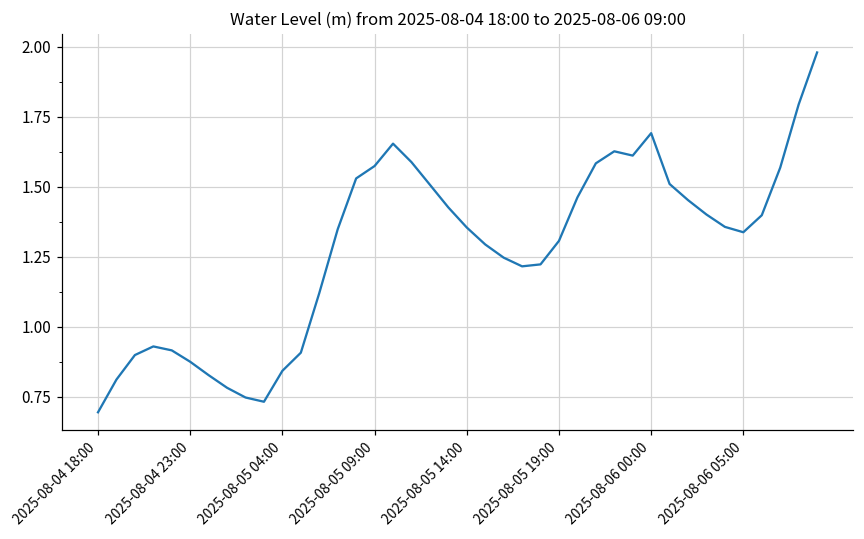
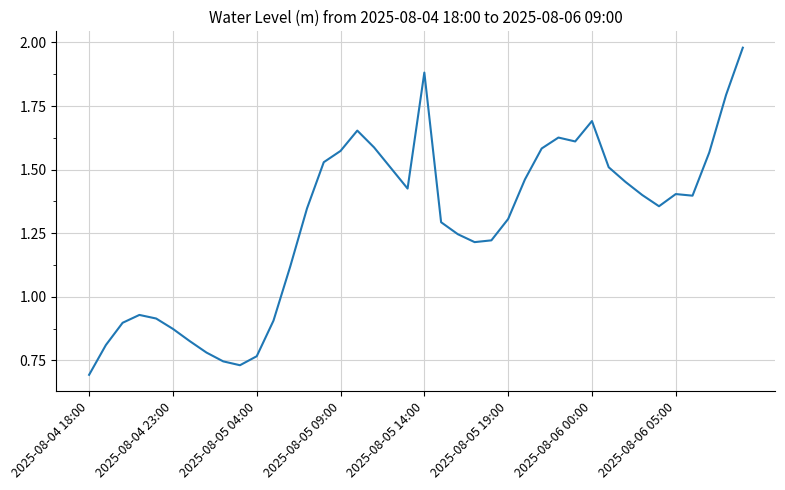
  {
    "2025-08-04 18:00": 0.69,
    "2025-08-04 23:00": 0.87,
-   "2025-08-05 04:00": 0.84,
+   "2025-08-05 04:00": 0.77,
    "2025-08-05 09:00": 1.57,
-   "2025-08-05 14:00": 1.35,
+   "2025-08-05 14:00": 1.88,
    "2025-08-05 19:00": 1.31,
    "2025-08-06 00:00": 1.69,
-   "2025-08-06 05:00": 1.34
+   "2025-08-06 05:00": 1.40
  }
